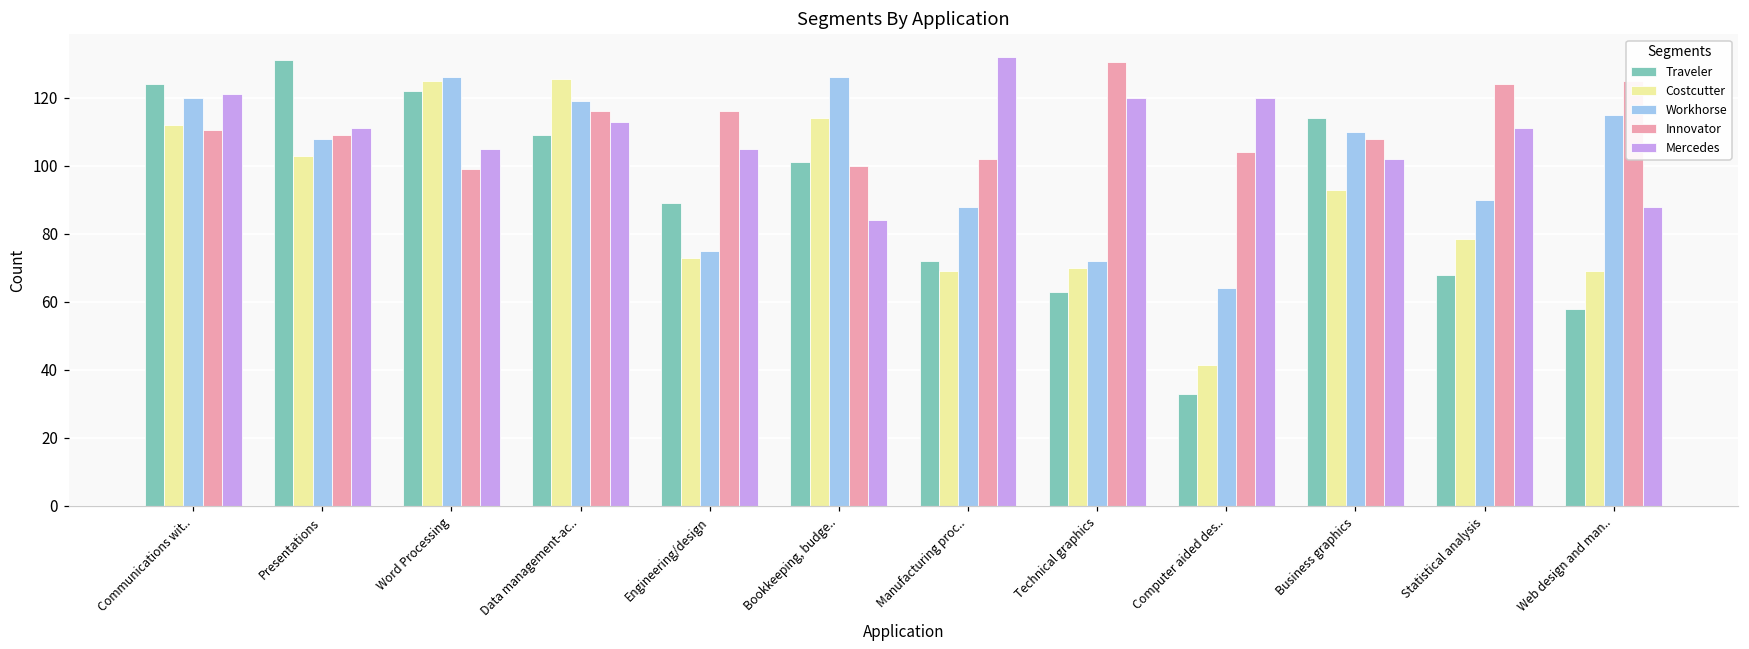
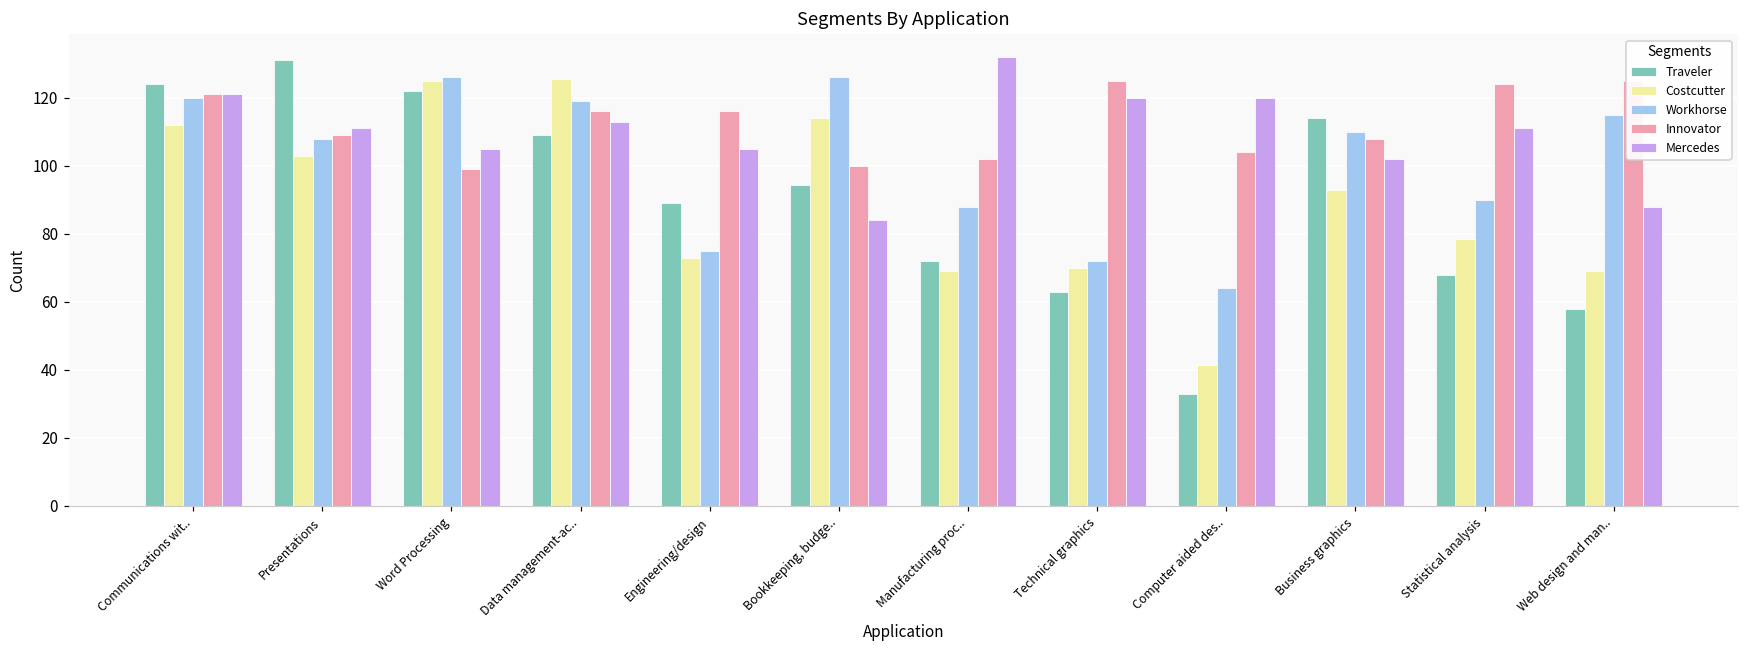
  {
    "Traveler": {
      "Communications wit..": 124,
      "Presentations": 131,
      "Word Processing": 122,
      "Data management-ac..": 109,
      "Engineering/design": 89,
-     "Bookkeeping, budge..": 101,
+     "Bookkeeping, budge..": 94,
      "Manufacturing proc..": 72,
      "Technical graphics": 63,
      "Computer aided des..": 33,
      "Business graphics": 114,
      "Statistical analysis": 68,
      "Web design and man..": 58
    },
    "Costcutter": {
      "Communications wit..": 112,
      "Presentations": 103,
      "Word Processing": 125,
      "Data management-ac..": 126,
      "Engineering/design": 73,
      "Bookkeeping, budge..": 114,
      "Manufacturing proc..": 69,
      "Technical graphics": 70,
      "Computer aided des..": 42,
      "Business graphics": 93,
      "Statistical analysis": 78,
      "Web design and man..": 69
    },
    "Innovator": {
-     "Communications wit..": 110,
+     "Communications wit..": 121,
      "Presentations": 109,
      "Word Processing": 99,
      "Data management-ac..": 116,
      "Engineering/design": 116,
      "Bookkeeping, budge..": 100,
      "Manufacturing proc..": 102,
-     "Technical graphics": 131,
+     "Technical graphics": 125,
      "Computer aided des..": 104,
      "Business graphics": 108,
      "Statistical analysis": 124
    }
  }
